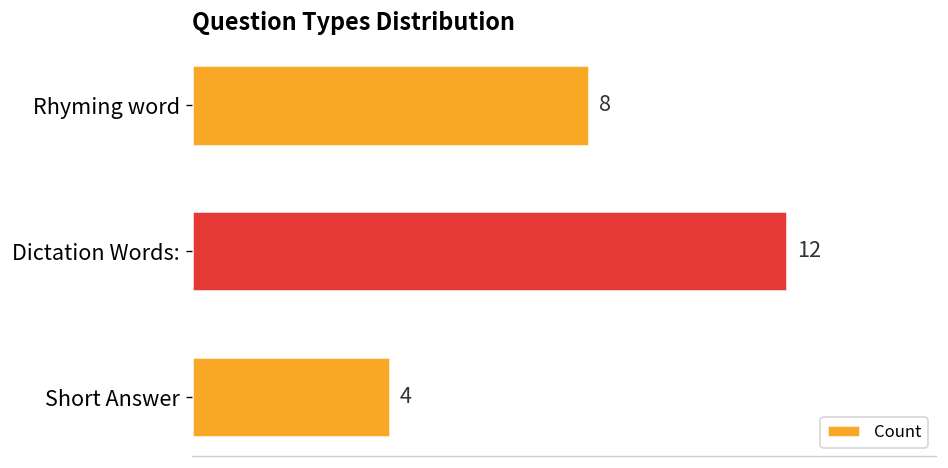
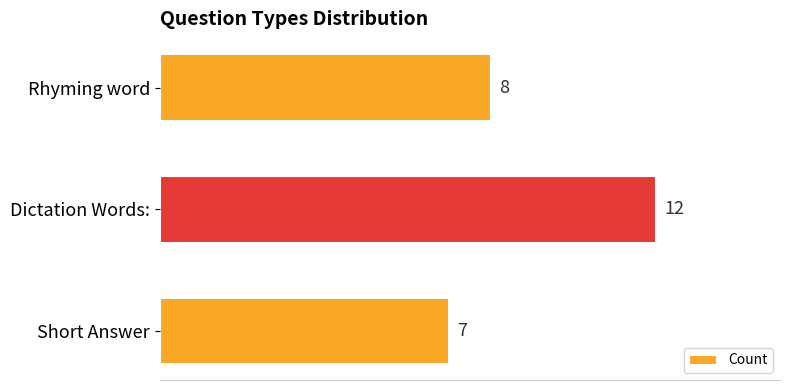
  {
    "Rhyming word": 8,
    "Dictation Words:": 12,
-   "Short Answer": 4
+   "Short Answer": 7
  }
